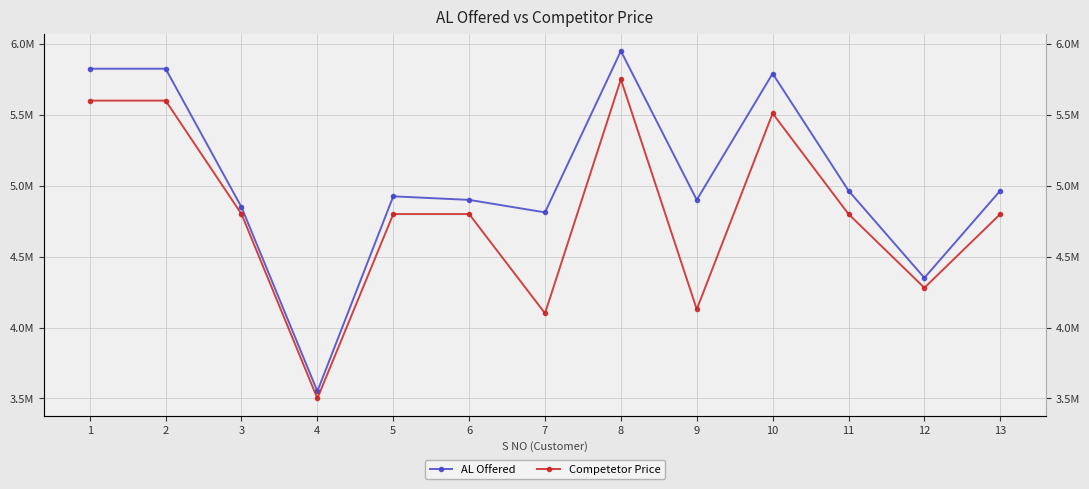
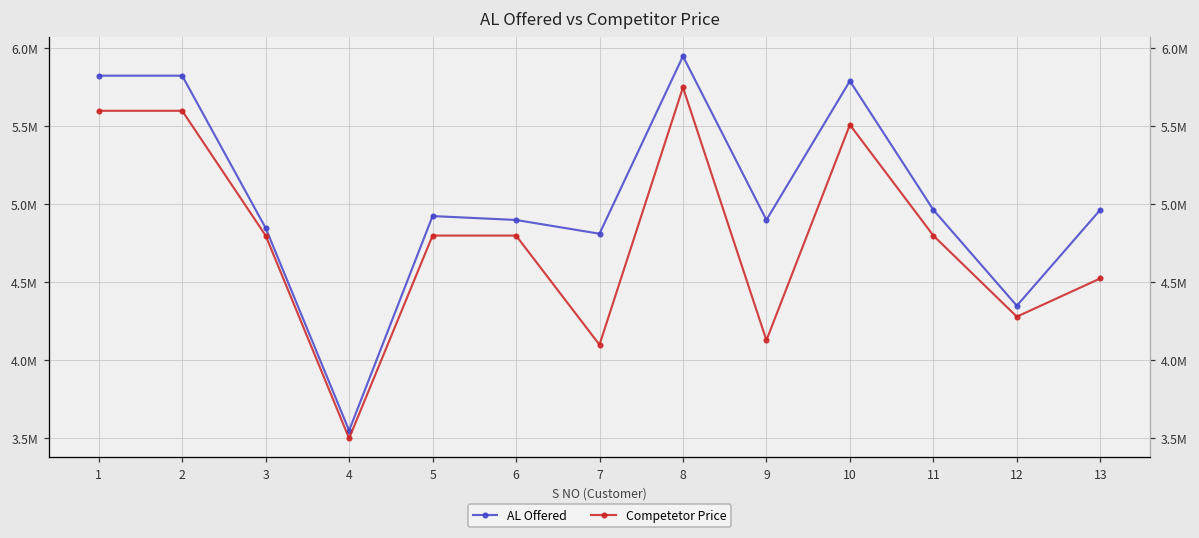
  {
    "AL Offered": {
      "1": 5830000,
      "2": 5830000,
      "3": 4850000,
      "4": 3550000,
      "5": 4930000,
      "6": 4900000,
      "7": 4810000,
      "8": 5950000,
      "9": 4900000,
      "10": 5790000,
      "11": 4970000,
      "12": 4350000,
      "13": 4970000
    },
    "Competetor Price": {
      "1": 5600000,
      "2": 5600000,
      "3": 4800000,
      "4": 3500000,
      "5": 4800000,
      "6": 4800000,
      "7": 4100000,
      "8": 5750000,
      "9": 4130000,
      "10": 5510000,
      "11": 4800000,
      "12": 4280000,
-     "13": 4800000
+     "13": 4530000
    }
  }
